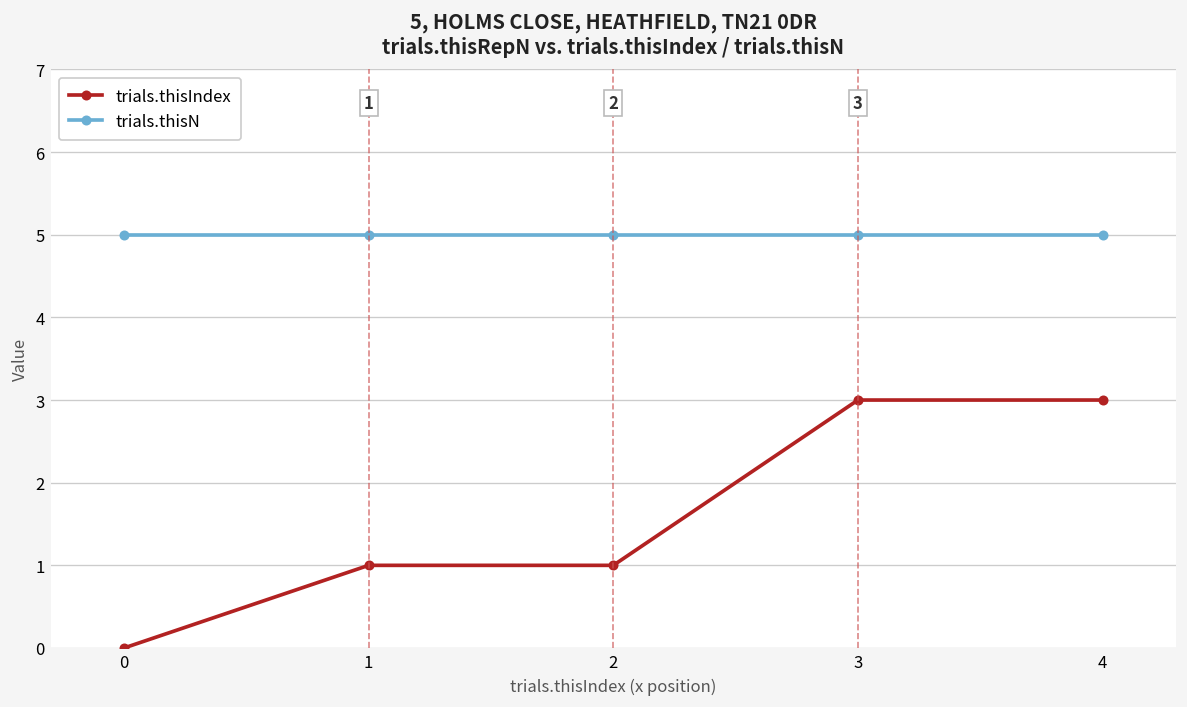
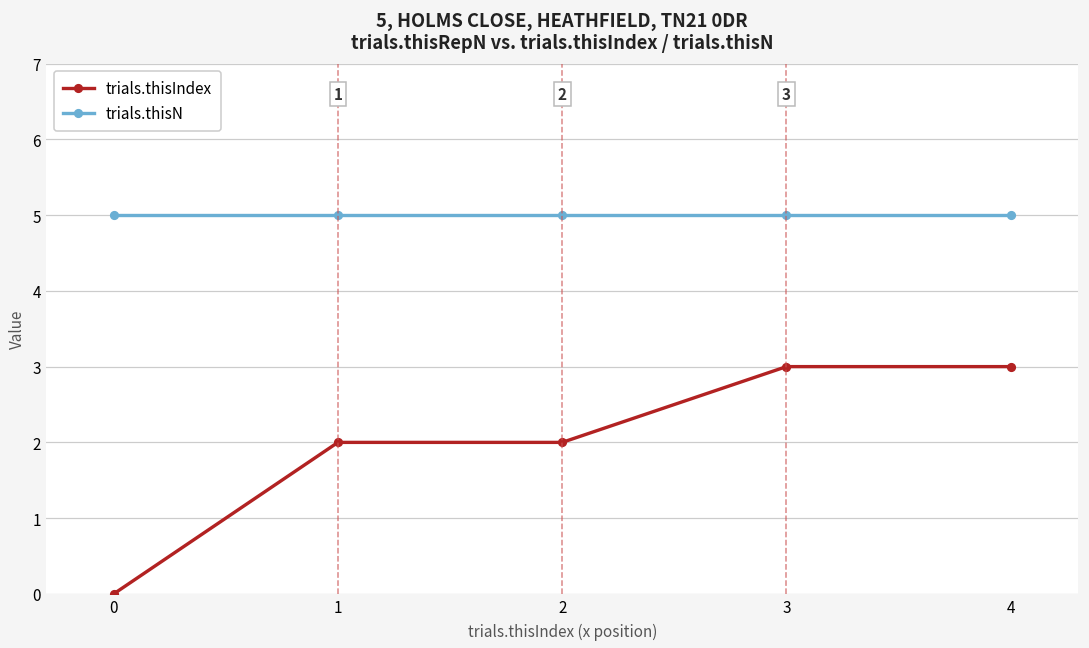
  {
    "trials.thisIndex": {
      "0": 0,
-     "1": 1,
-     "2": 1,
+     "1": 2,
+     "2": 2,
      "3": 3,
      "4": 3
    },
    "trials.thisN": {
      "0": 5,
      "1": 5,
      "2": 5,
      "3": 5,
      "4": 5
    }
  }
